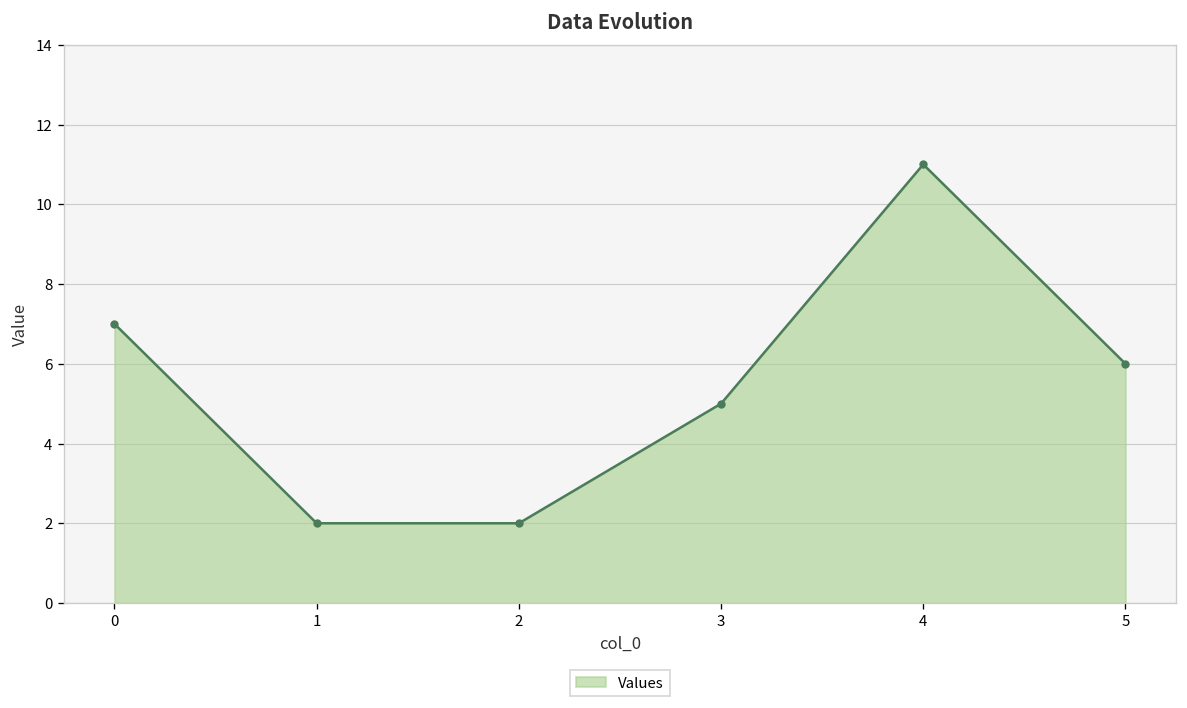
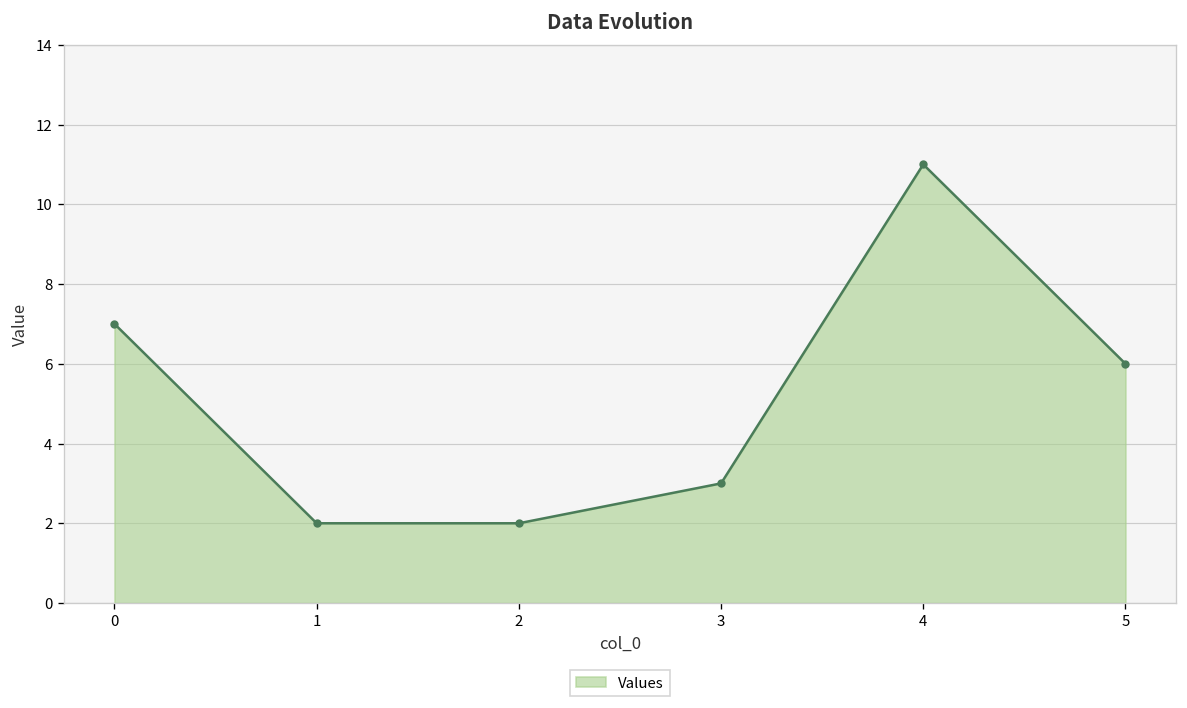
  {
    "0": 7,
    "1": 2,
    "2": 2,
-   "3": 5,
+   "3": 3,
    "4": 11,
    "5": 6
  }
